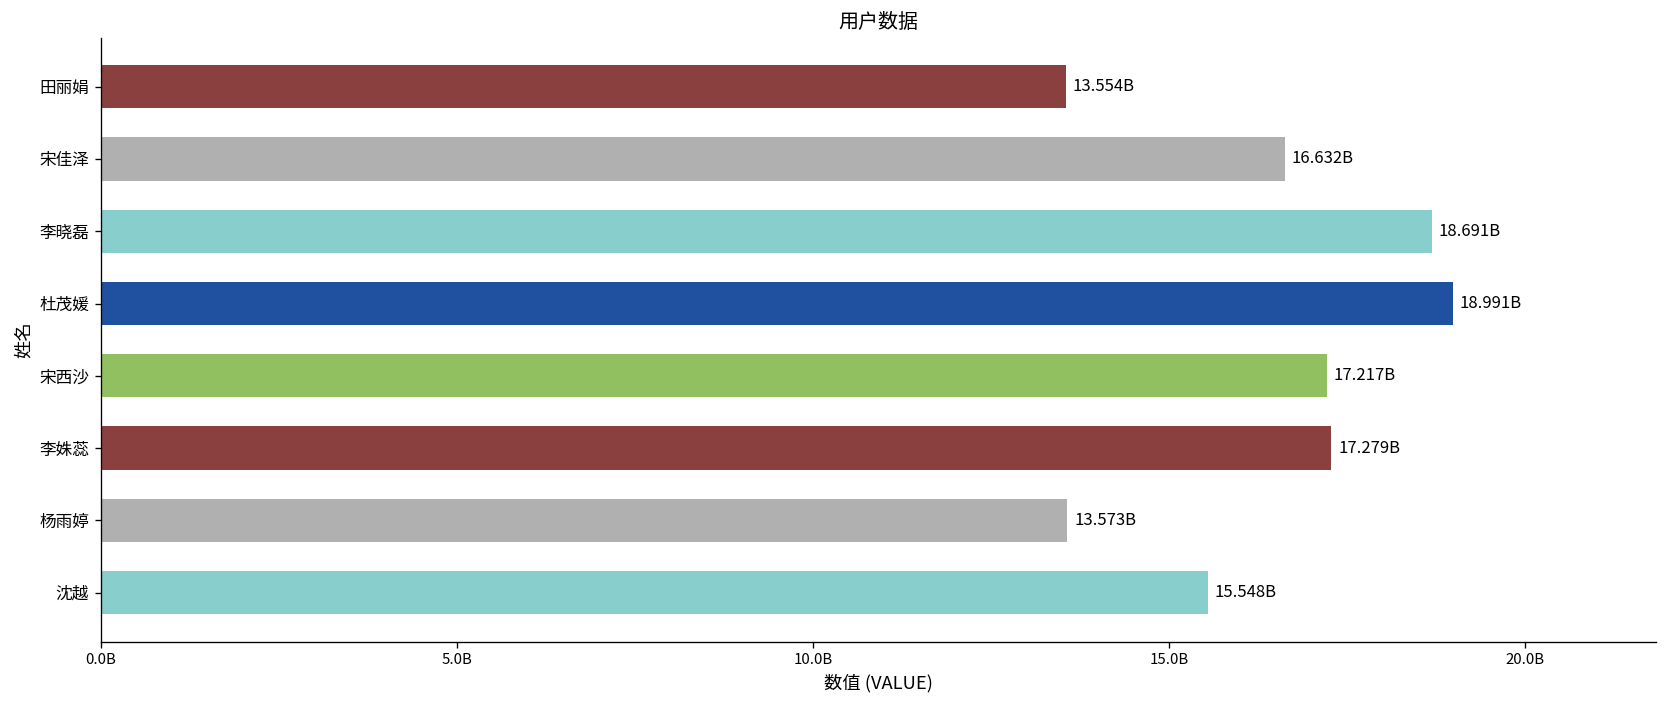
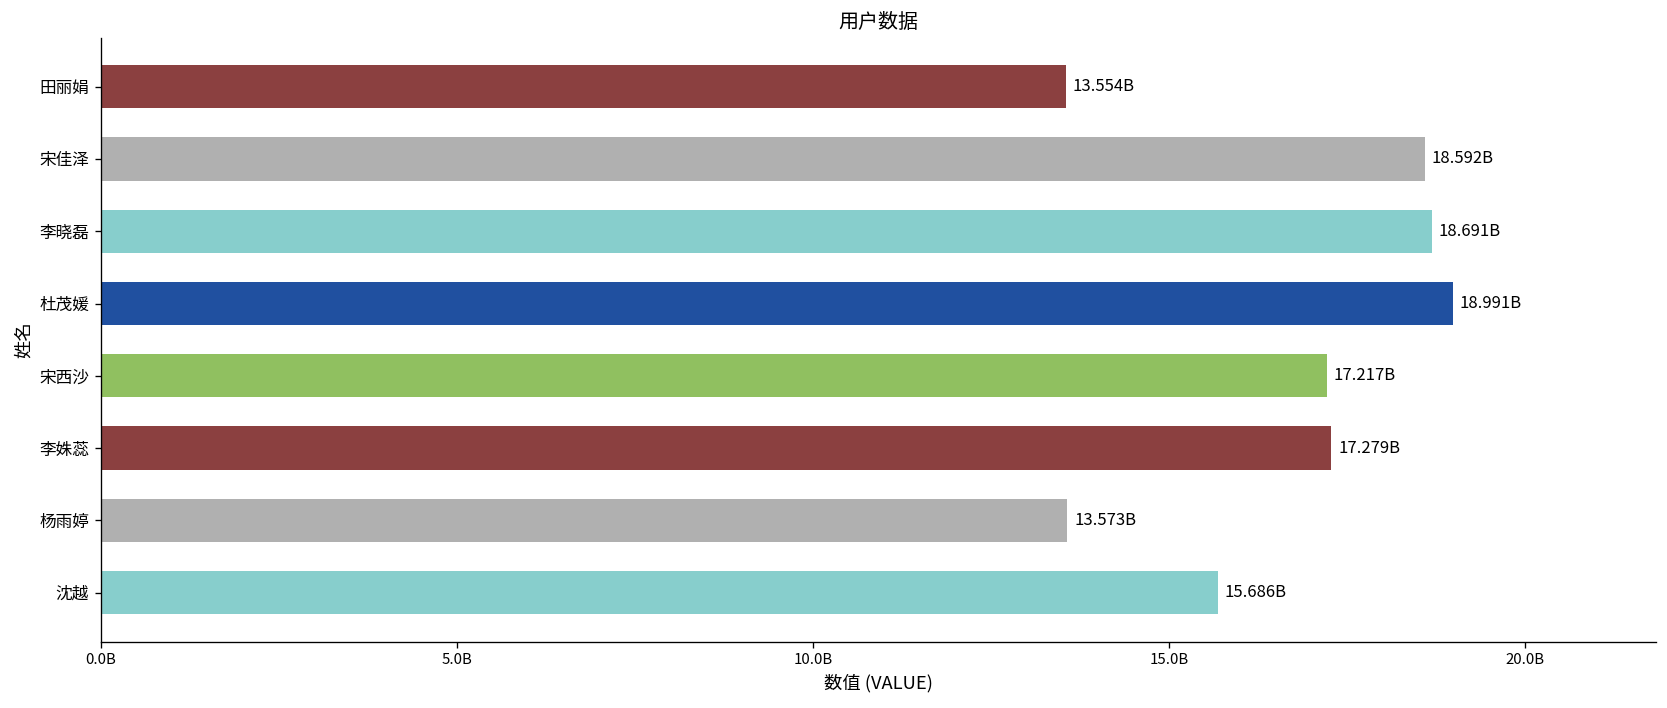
  {
    "田丽娟": "13.554B",
-   "宋佳泽": "16.632B",
+   "宋佳泽": "18.592B",
    "李晓磊": "18.691B",
    "杜茂媛": "18.991B",
    "宋西沙": "17.217B",
    "李姝蕊": "17.279B",
    "杨雨婷": "13.573B",
-   "沈越": "15.548B"
+   "沈越": "15.686B"
  }
